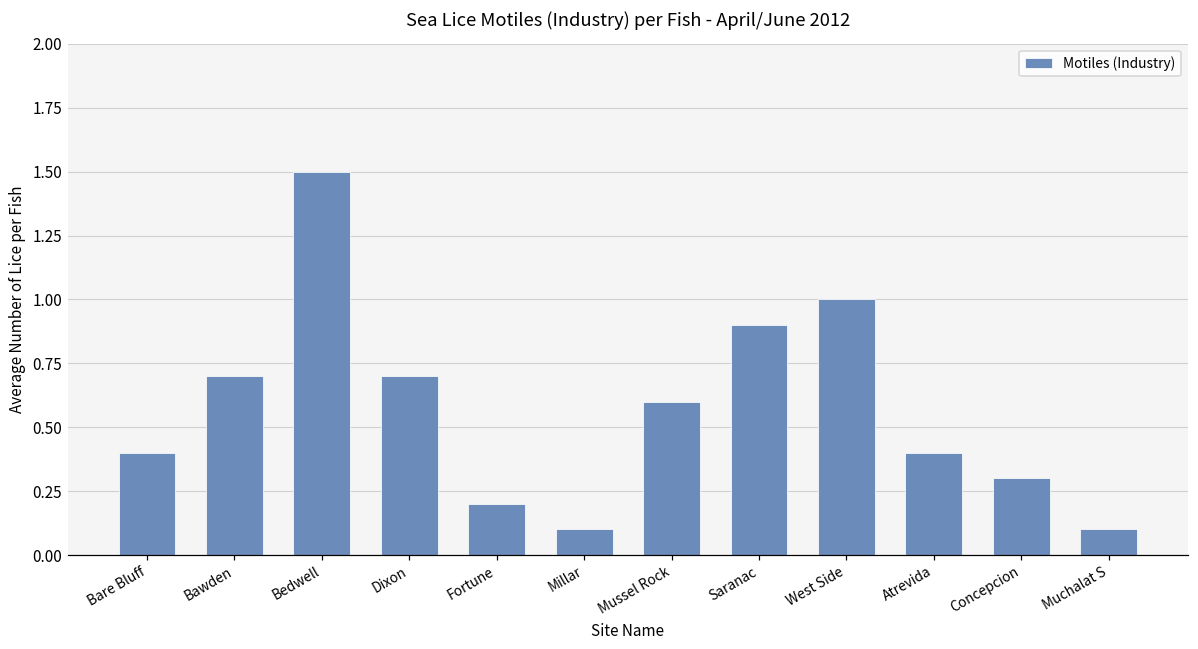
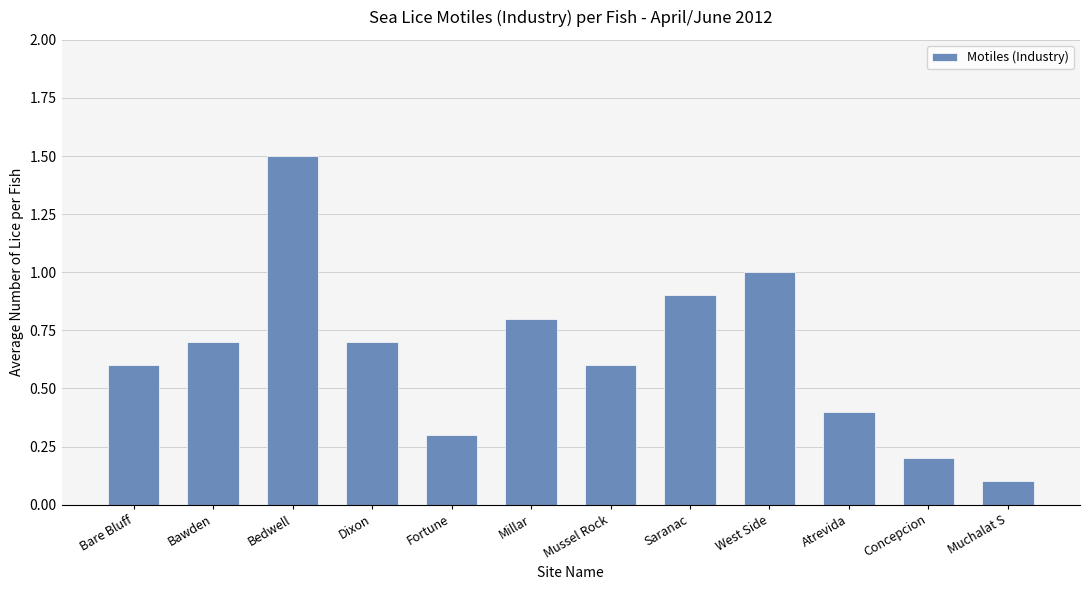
  {
-   "Bare Bluff": 0.4,
+   "Bare Bluff": 0.6,
    "Bawden": 0.7,
    "Bedwell": 1.5,
    "Dixon": 0.7,
-   "Fortune": 0.2,
-   "Millar": 0.1,
+   "Fortune": 0.3,
+   "Millar": 0.8,
    "Mussel Rock": 0.6,
    "Saranac": 0.9,
    "West Side": 1.0,
    "Atrevida": 0.4,
-   "Concepcion": 0.3,
+   "Concepcion": 0.2,
    "Muchalat S": 0.1
  }
